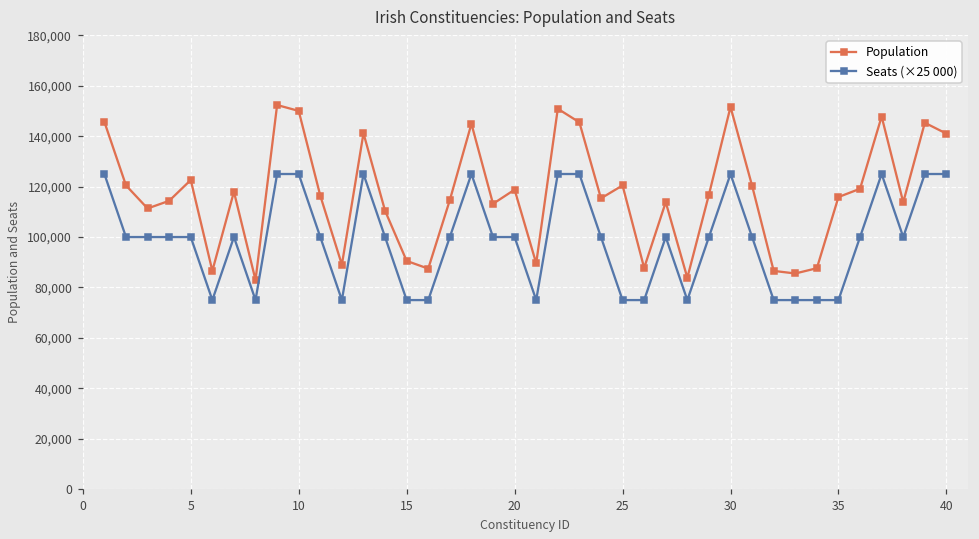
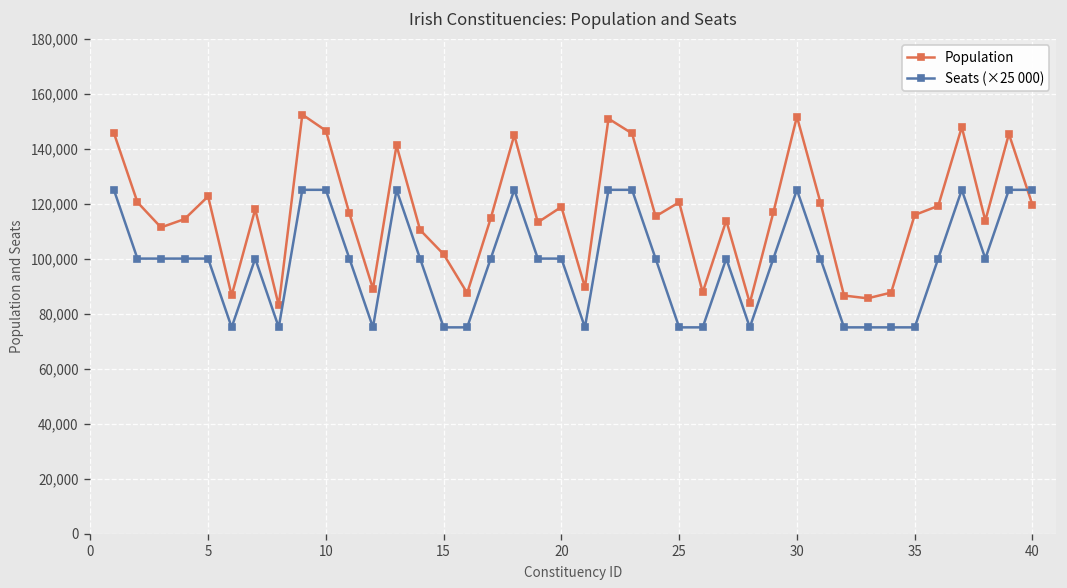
  {
    "Population": {
      "5": "123,000",
-     "10": "150,000",
-     "15": "91,000",
+     "10": "147,000",
+     "15": "102,000",
      "20": "119,000",
      "25": "120,000",
      "30": "152,000",
      "35": "116,000",
-     "40": "141,000"
+     "40": "120,000"
    },
    "Seats (×25 000)": {
      "5": "100,000",
      "10": "125,000",
      "15": "75,000",
      "20": "100,000",
      "25": "75,000",
      "30": "125,000",
      "35": "75,000",
      "40": "125,000"
    }
  }
